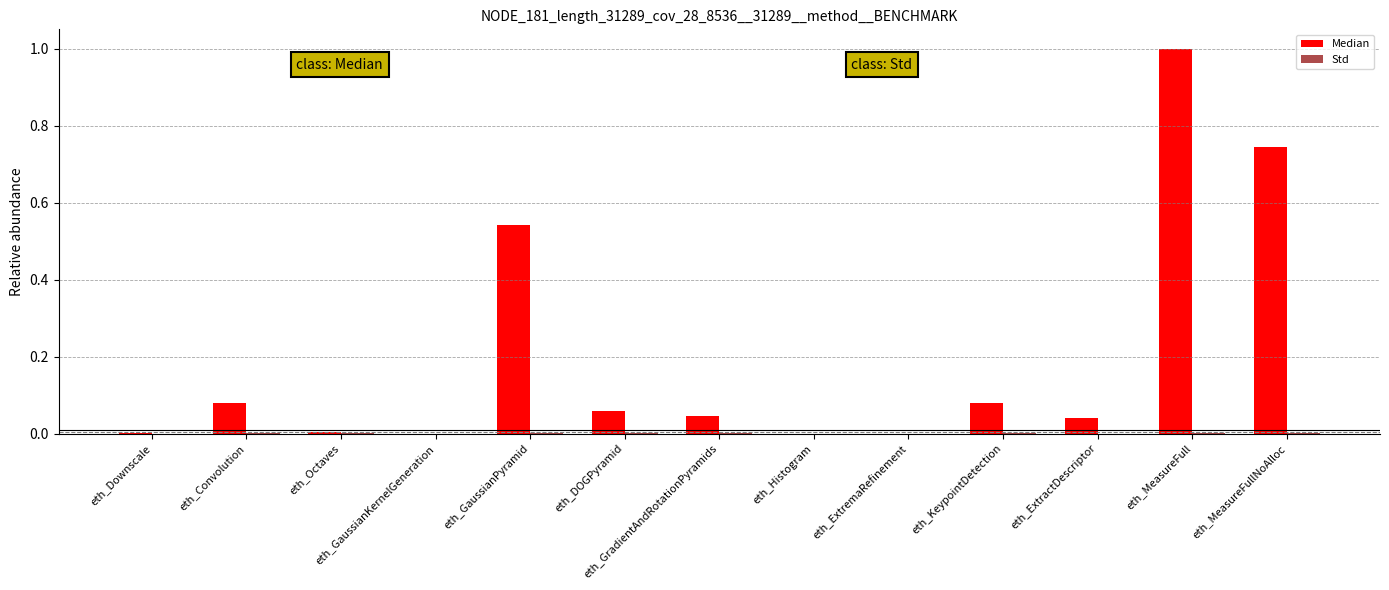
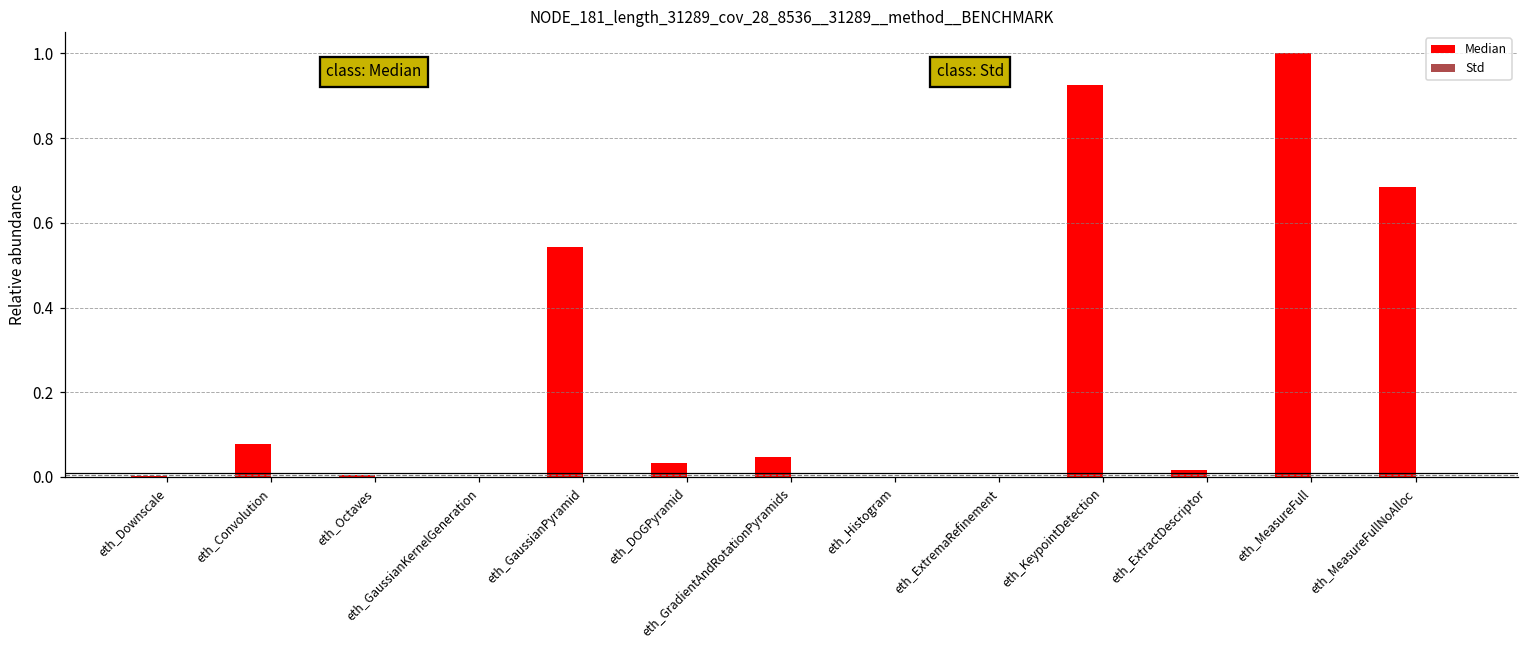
  {
    "Median": {
      "eth_Convolution": 0.08,
      "eth_GaussianPyramid": 0.54,
-     "eth_DOGPyramid": 0.06,
+     "eth_DOGPyramid": 0.03,
      "eth_GradientAndRotationPyramids": 0.05,
-     "eth_KeypointDetection": 0.08,
-     "eth_ExtractDescriptor": 0.04,
+     "eth_KeypointDetection": 0.93,
+     "eth_ExtractDescriptor": 0.02,
      "eth_MeasureFull": 1.00,
-     "eth_MeasureFullNoAlloc": 0.74
+     "eth_MeasureFullNoAlloc": 0.69
    }
  }
